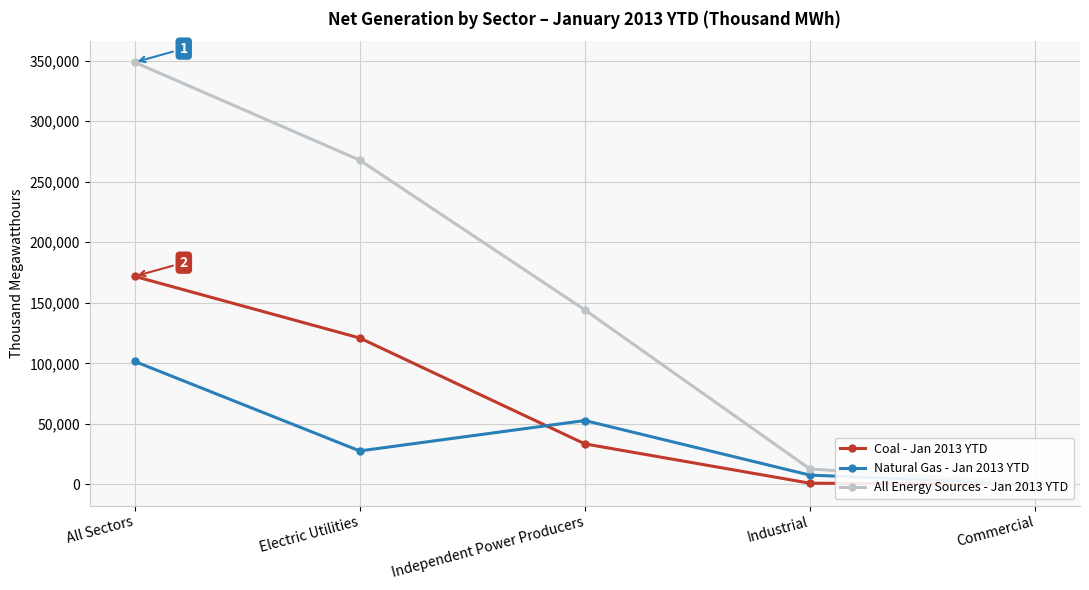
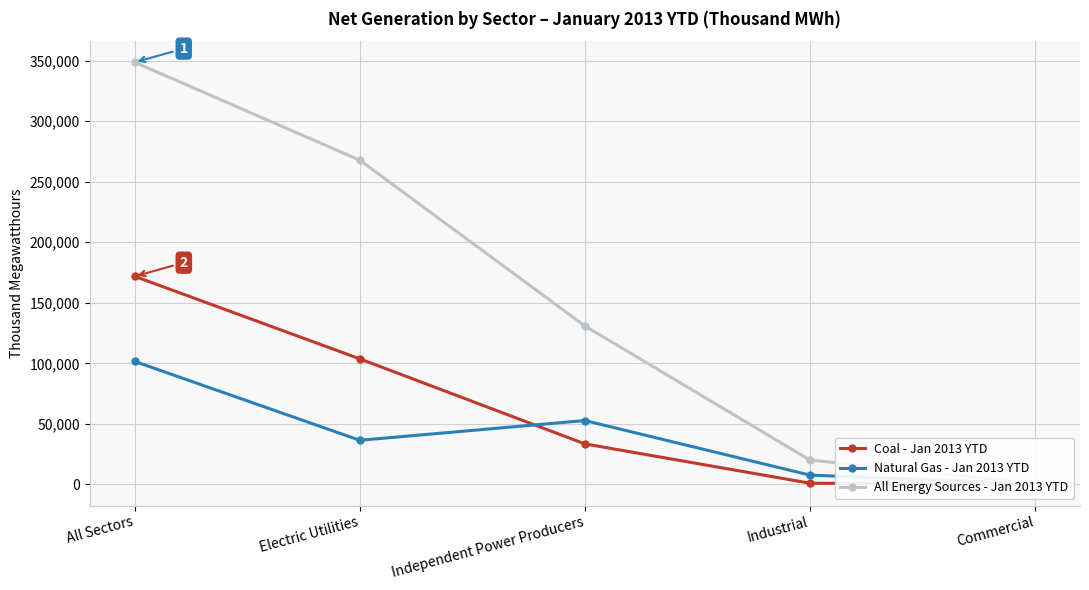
  {
    "Coal - Jan 2013 YTD": {
      "All Sectors": "172,000",
-     "Electric Utilities": "121,000",
+     "Electric Utilities": "104,000",
      "Independent Power Producers": "34,000",
      "Industrial": "1,000"
    },
    "Natural Gas - Jan 2013 YTD": {
      "All Sectors": "102,000",
-     "Electric Utilities": "28,000",
+     "Electric Utilities": "37,000",
      "Independent Power Producers": "53,000",
      "Industrial": "8,000"
    },
    "All Energy Sources - Jan 2013 YTD": {
      "All Sectors": "349,000",
      "Electric Utilities": "268,000",
-     "Independent Power Producers": "144,000",
-     "Industrial": "13,000"
+     "Independent Power Producers": "131,000",
+     "Industrial": "20,000"
    }
  }
